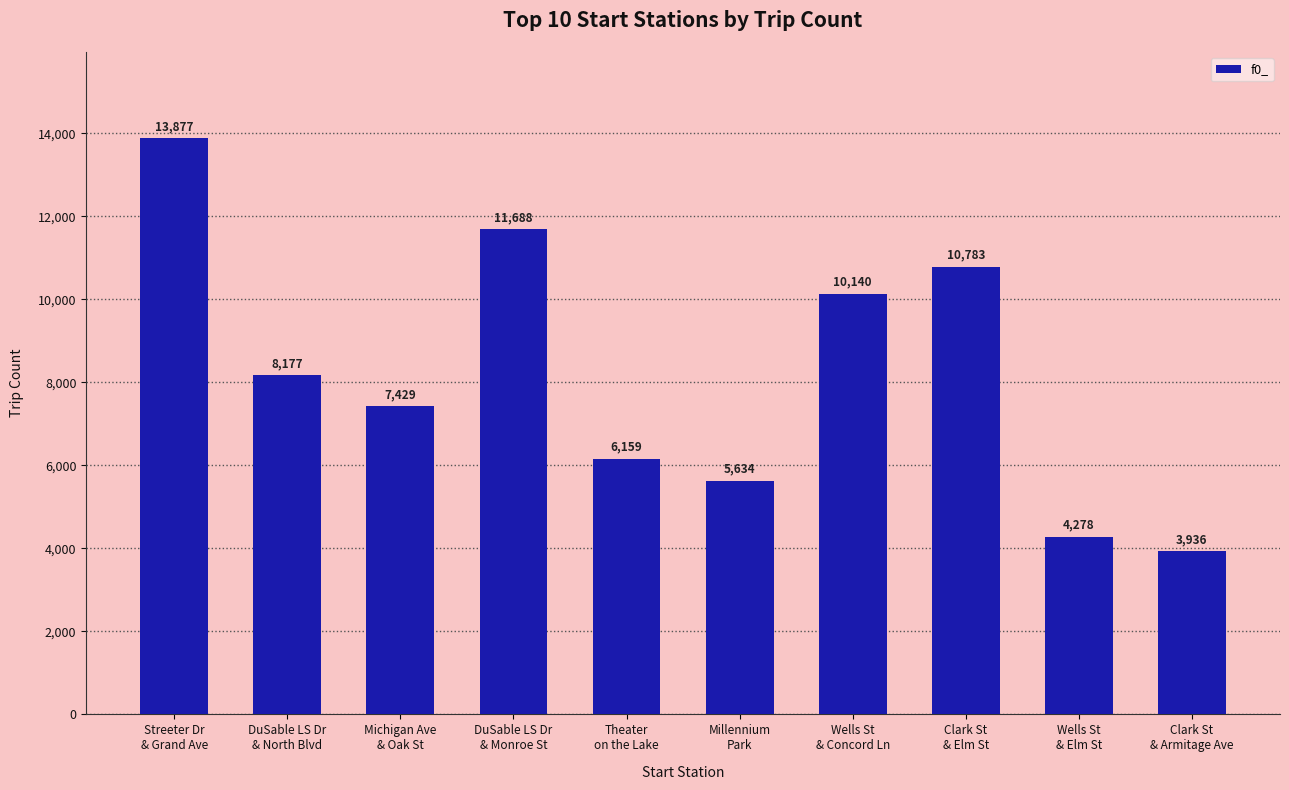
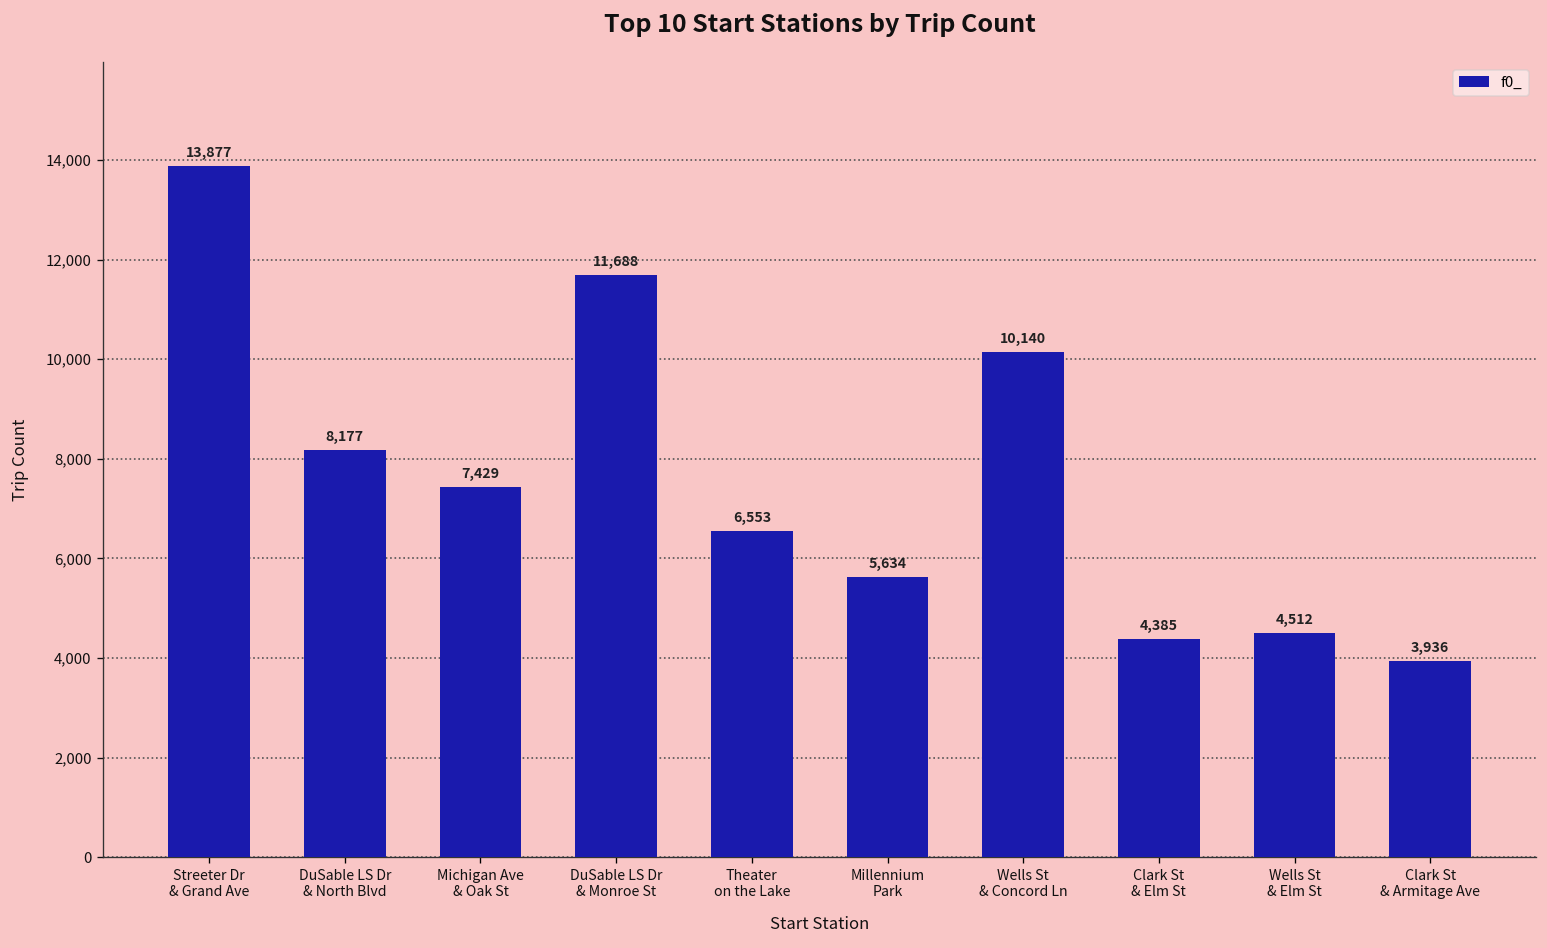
  {
    "Streeter Dr & Grand Ave": "13,877",
    "DuSable LS Dr & North Blvd": "8,177",
    "Michigan Ave & Oak St": "7,429",
    "DuSable LS Dr & Monroe St": "11,688",
-   "Theater on the Lake": "6,159",
+   "Theater on the Lake": "6,553",
    "Millennium Park": "5,634",
    "Wells St & Concord Ln": "10,140",
-   "Clark St & Elm St": "10,783",
-   "Wells St & Elm St": "4,278",
+   "Clark St & Elm St": "4,385",
+   "Wells St & Elm St": "4,512",
    "Clark St & Armitage Ave": "3,936"
  }
